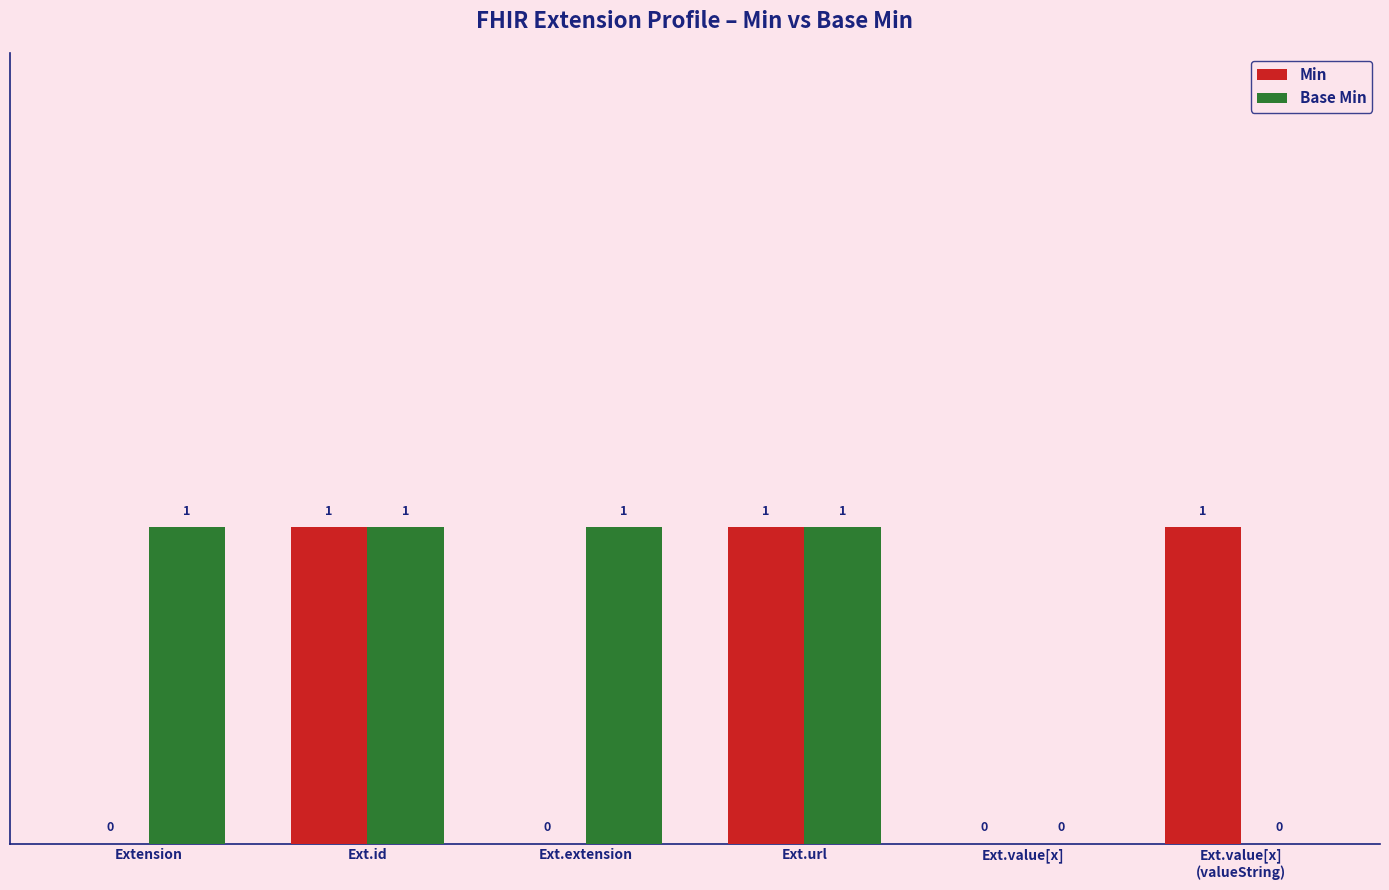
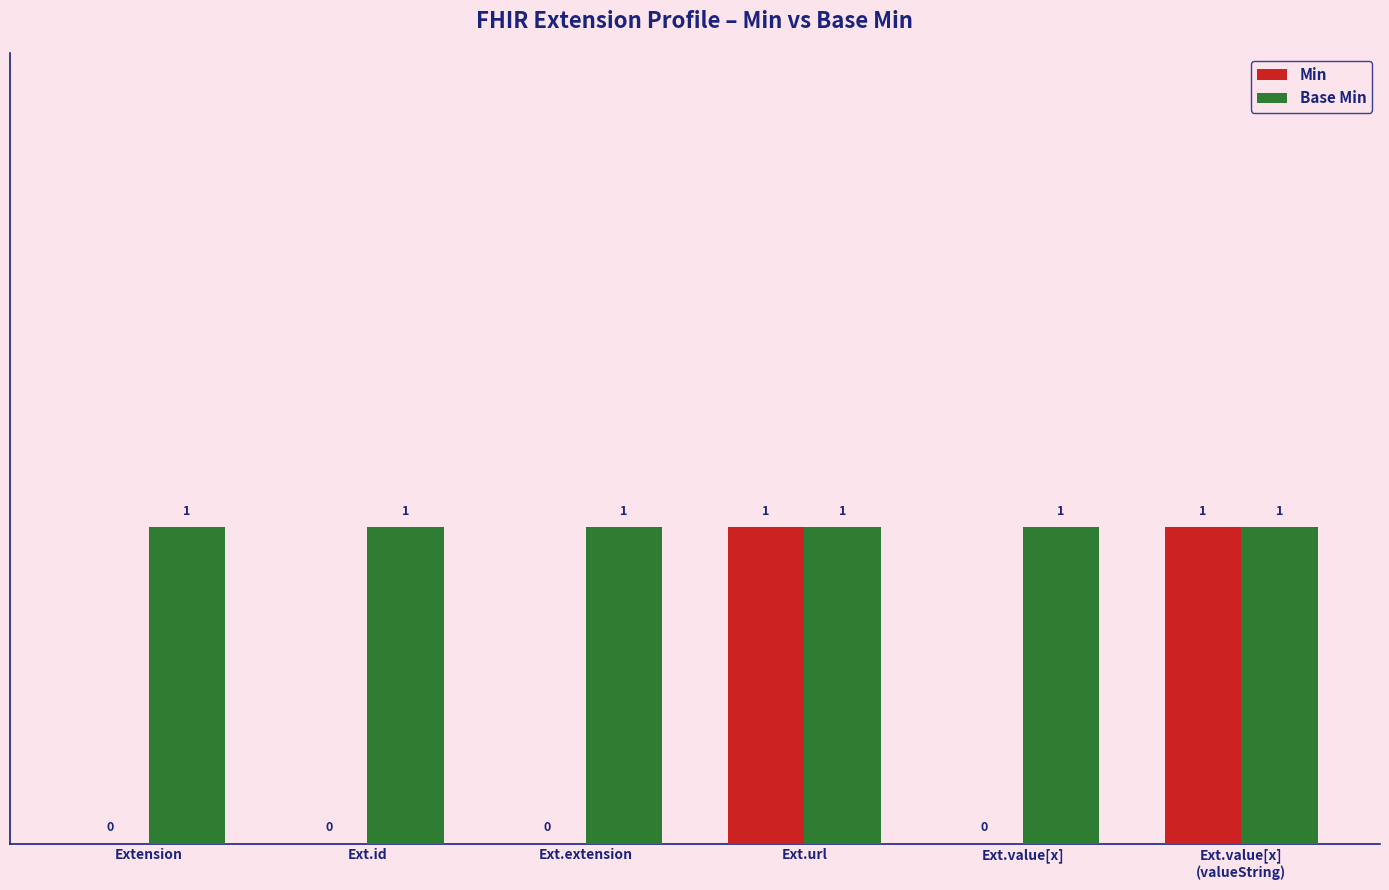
  {
    "Min": {
      "Extension": 0,
-     "Ext.id": 1,
+     "Ext.id": 0,
      "Ext.extension": 0,
      "Ext.url": 1,
      "Ext.value[x]": 0,
      "Ext.value[x] (valueString)": 1
    },
    "Base Min": {
      "Extension": 1,
      "Ext.id": 1,
      "Ext.extension": 1,
      "Ext.url": 1,
-     "Ext.value[x]": 0,
-     "Ext.value[x] (valueString)": 0
+     "Ext.value[x]": 1,
+     "Ext.value[x] (valueString)": 1
    }
  }
